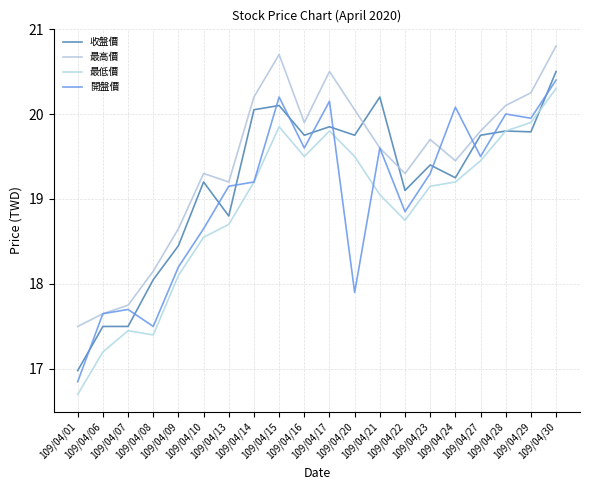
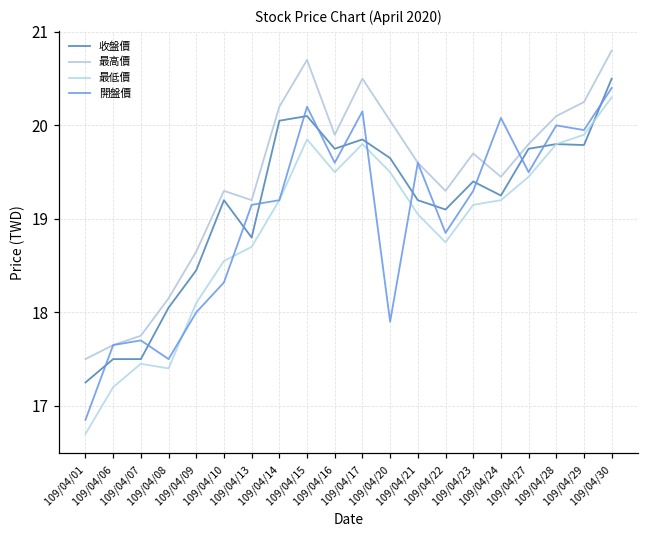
  {
    "收盤價": {
-     "109/04/01": 17.0,
+     "109/04/01": 17.3,
      "109/04/06": 17.5,
      "109/04/07": 17.5,
      "109/04/08": 18.1,
      "109/04/09": 18.5,
      "109/04/10": 19.2,
      "109/04/13": 18.8,
      "109/04/14": 20.1,
      "109/04/15": 20.1,
      "109/04/16": 19.8,
      "109/04/17": 19.9,
-     "109/04/20": 19.8,
-     "109/04/21": 20.2,
+     "109/04/20": 19.7,
+     "109/04/21": 19.2,
      "109/04/22": 19.1,
      "109/04/23": 19.4,
      "109/04/24": 19.3,
      "109/04/27": 19.8,
      "109/04/29": 19.8,
      "109/04/30": 20.5
    },
    "開盤價": {
      "109/04/01": 16.9,
      "109/04/07": 17.7,
      "109/04/08": 17.5,
-     "109/04/09": 18.2,
-     "109/04/10": 18.7,
+     "109/04/09": 18.0,
+     "109/04/10": 18.3,
      "109/04/13": 19.2,
      "109/04/15": 20.2,
      "109/04/16": 19.6,
      "109/04/17": 20.2,
      "109/04/20": 17.9,
      "109/04/22": 18.9,
      "109/04/23": 19.3,
      "109/04/24": 20.1,
      "109/04/27": 19.5,
      "109/04/28": 20.0,
      "109/04/29": 20.0,
      "109/04/30": 20.4
    }
  }
